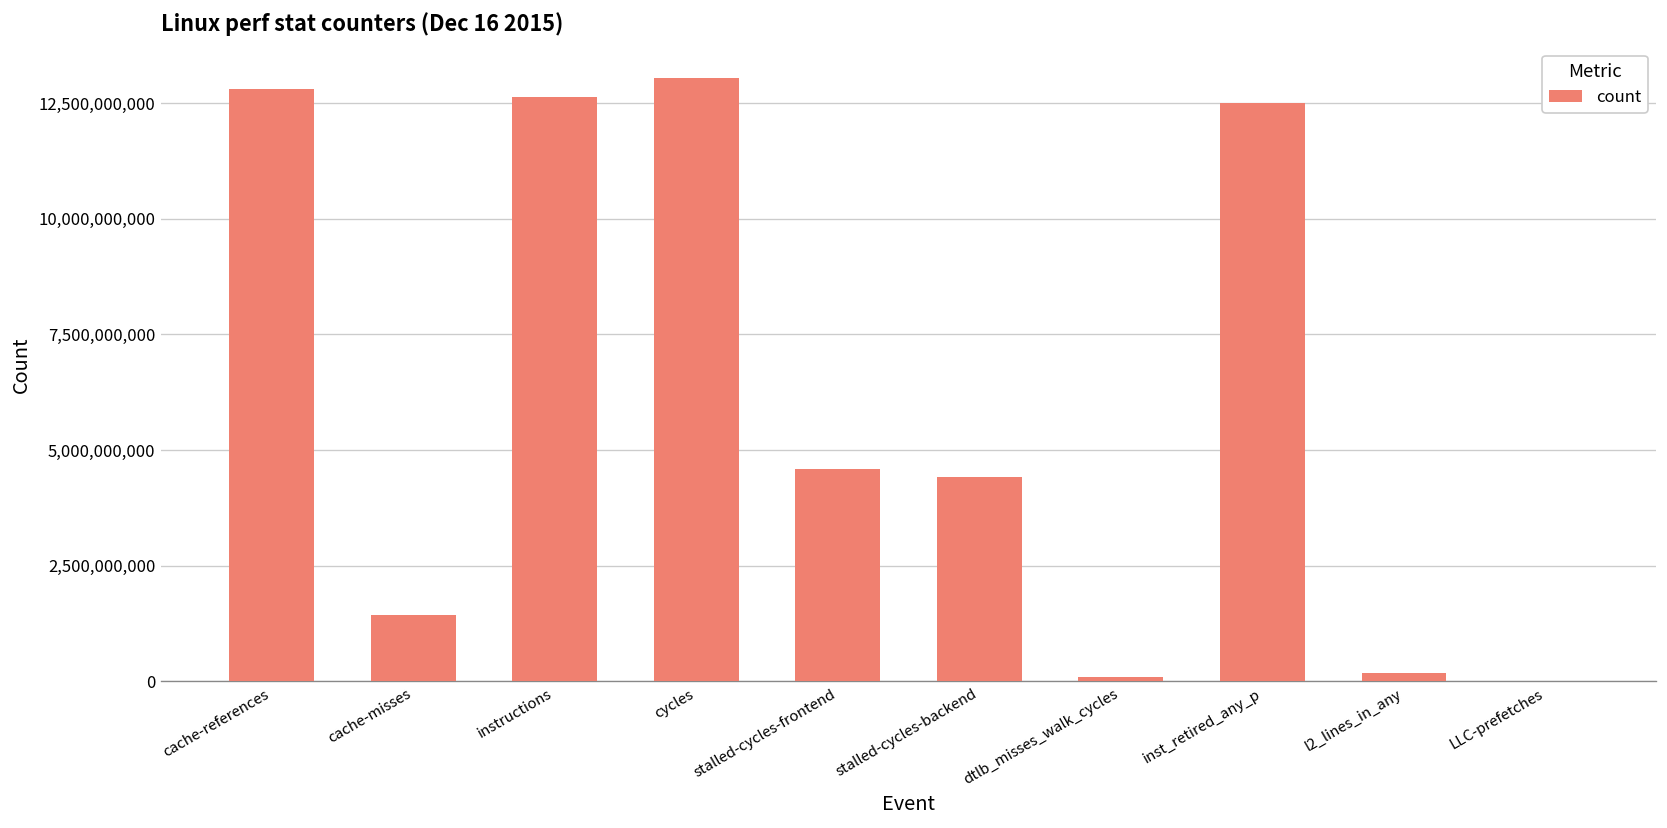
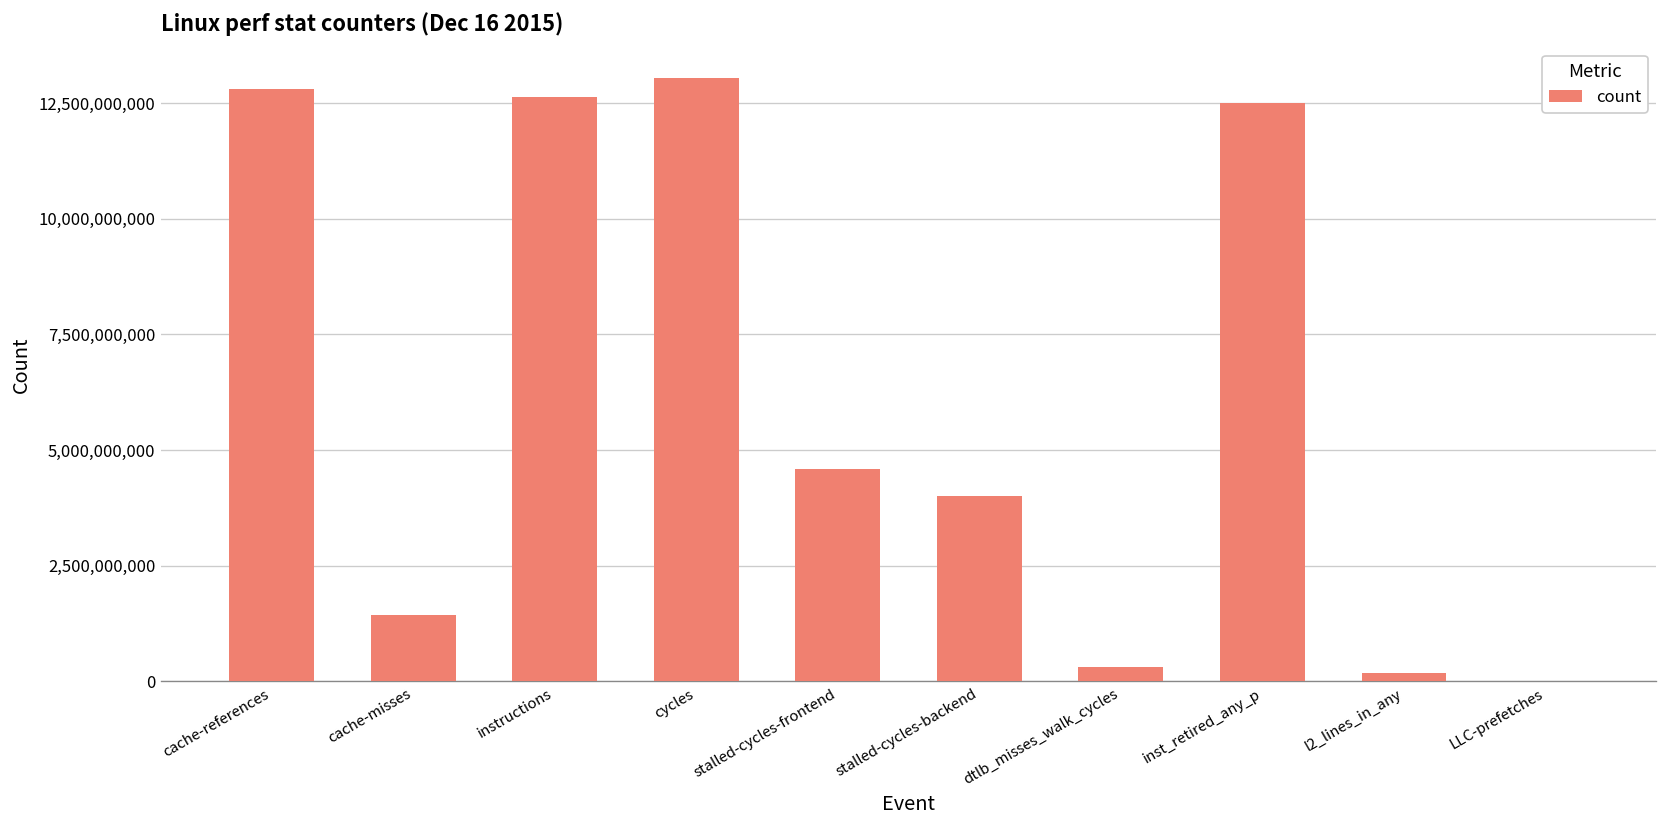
  {
    "cache-references": "12,800,000,000",
    "cache-misses": "1,400,000,000",
    "instructions": "12,600,000,000",
    "cycles": "13,000,000,000",
    "stalled-cycles-frontend": "4,600,000,000",
-   "stalled-cycles-backend": "4,400,000,000",
-   "dtlb_misses_walk_cycles": "100,000,000",
+   "stalled-cycles-backend": "4,000,000,000",
+   "dtlb_misses_walk_cycles": "300,000,000",
    "inst_retired_any_p": "12,500,000,000",
    "l2_lines_in_any": "200,000,000"
  }
